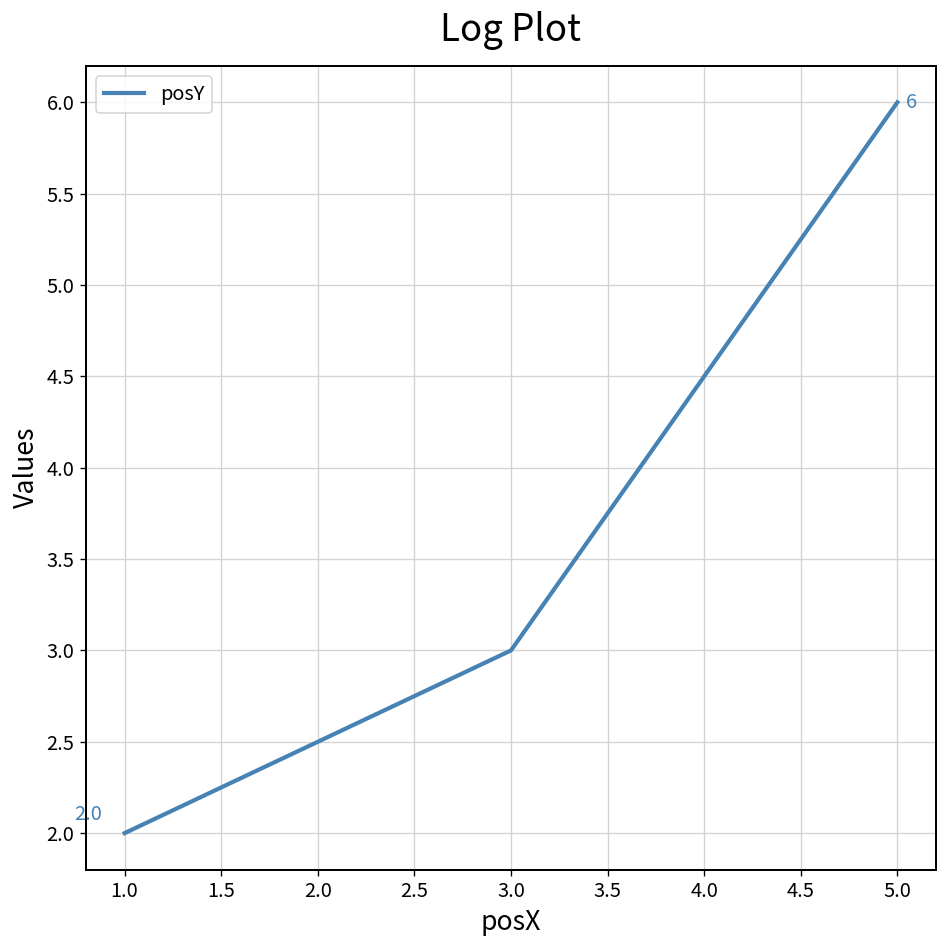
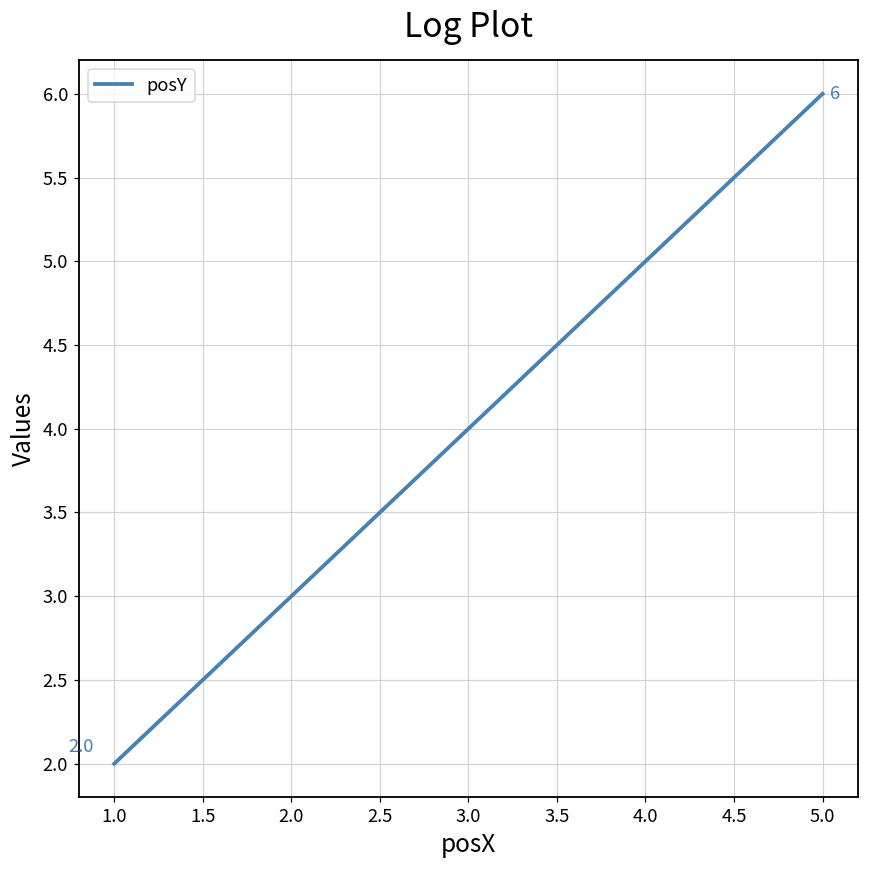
  {
-   "3.0": 3
+   "3.0": 4
  }
